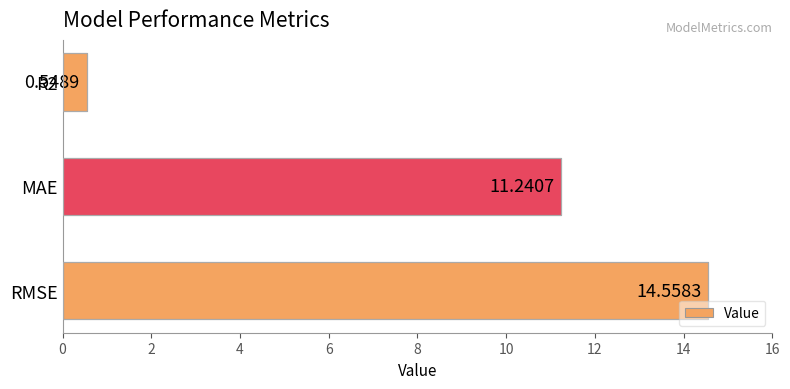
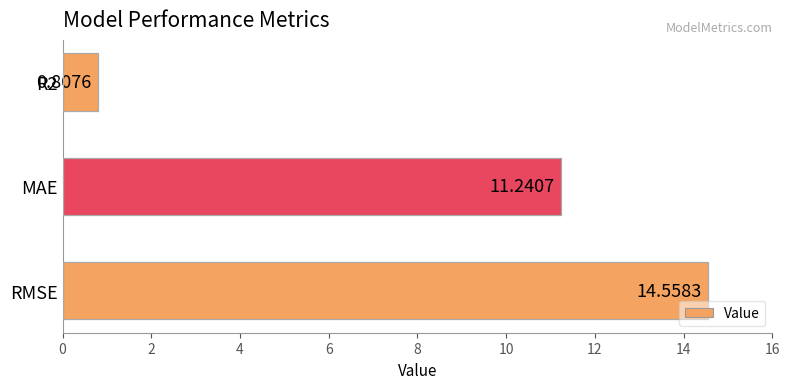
  {
-   "R2": 0.5489,
+   "R2": 0.8076,
    "MAE": 11.2407,
    "RMSE": 14.5583
  }
